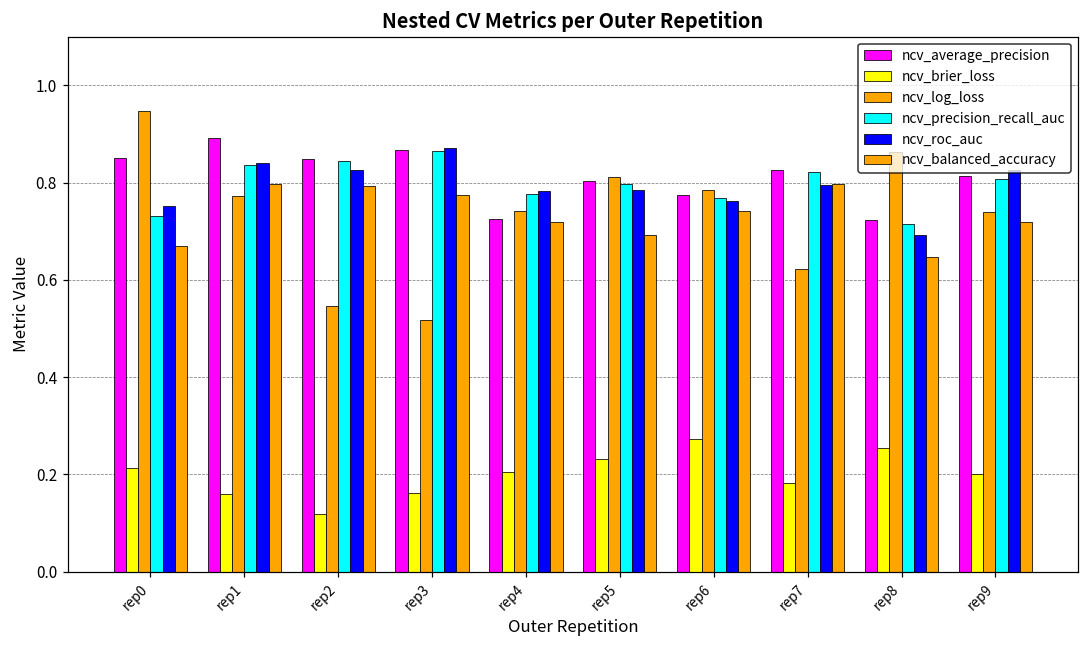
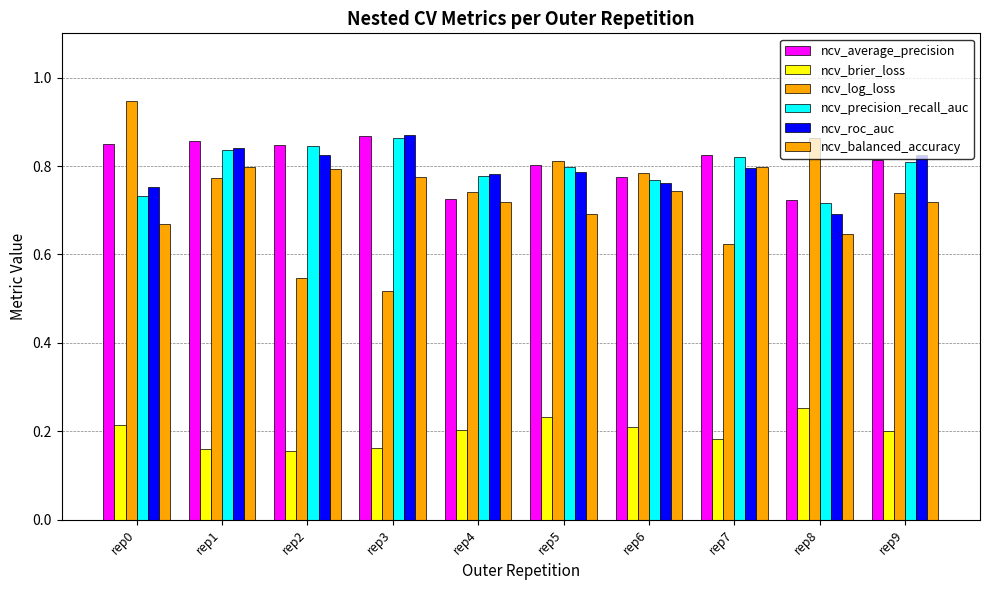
  {
    "ncv_average_precision": {
      "rep0": 0.85,
-     "rep1": 0.89,
+     "rep1": 0.86,
      "rep2": 0.85,
      "rep3": 0.87,
      "rep4": 0.73,
      "rep5": 0.80,
      "rep6": 0.77,
      "rep7": 0.83,
      "rep8": 0.72,
      "rep9": 0.81
    },
    "ncv_brier_loss": {
      "rep0": 0.21,
      "rep1": 0.16,
-     "rep2": 0.12,
+     "rep2": 0.16,
      "rep3": 0.16,
      "rep4": 0.20,
      "rep5": 0.23,
-     "rep6": 0.27,
+     "rep6": 0.21,
      "rep7": 0.18,
      "rep8": 0.25,
      "rep9": 0.20
    },
    "ncv_precision_recall_auc": {
      "rep0": 0.73,
      "rep1": 0.84,
      "rep2": 0.84,
      "rep3": 0.86,
      "rep4": 0.78,
      "rep5": 0.80,
      "rep6": 0.77,
      "rep7": 0.82,
      "rep8": 0.72,
      "rep9": 0.81
    },
    "ncv_roc_auc": {
      "rep0": 0.75,
      "rep1": 0.84,
      "rep2": 0.83,
      "rep3": 0.87,
      "rep4": 0.78,
      "rep5": 0.79,
      "rep6": 0.76,
      "rep7": 0.80,
      "rep8": 0.69
    }
  }
